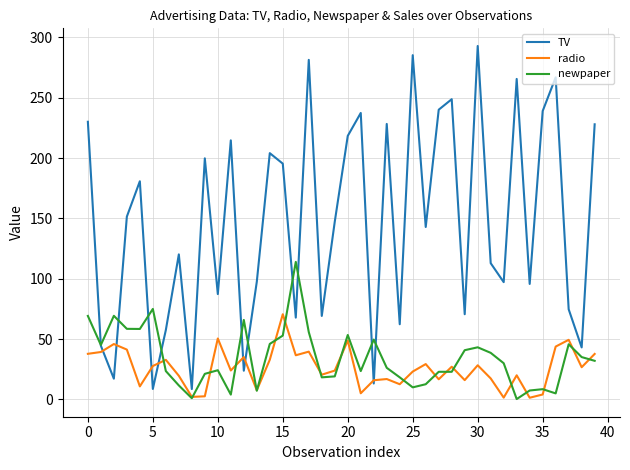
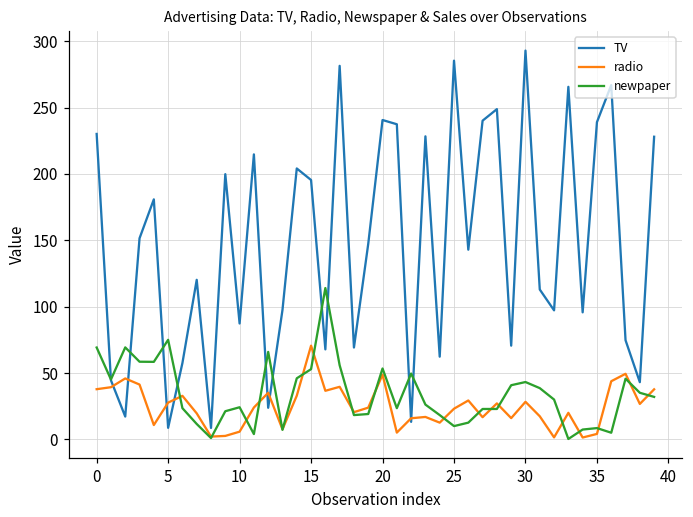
  {
    "TV": {
      "0": 230,
      "5": 9,
      "10": 87,
      "15": 195,
-     "20": 218,
+     "20": 241,
      "25": 285,
      "30": 293,
      "35": 239
    },
    "radio": {
      "0": 38,
      "5": 28,
-     "10": 51,
+     "10": 6,
      "15": 71,
      "20": 49,
      "25": 23,
      "30": 28,
      "35": 4
    },
    "newpaper": {
      "0": 69,
      "5": 75,
      "10": 24,
      "15": 53,
      "20": 53,
      "25": 10,
      "30": 43,
      "35": 9
    }
  }
